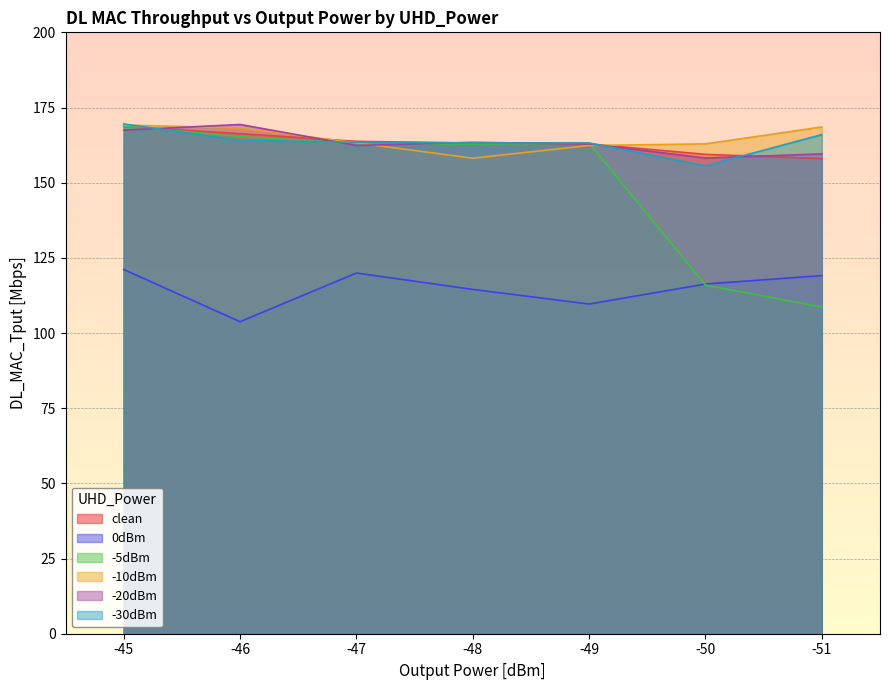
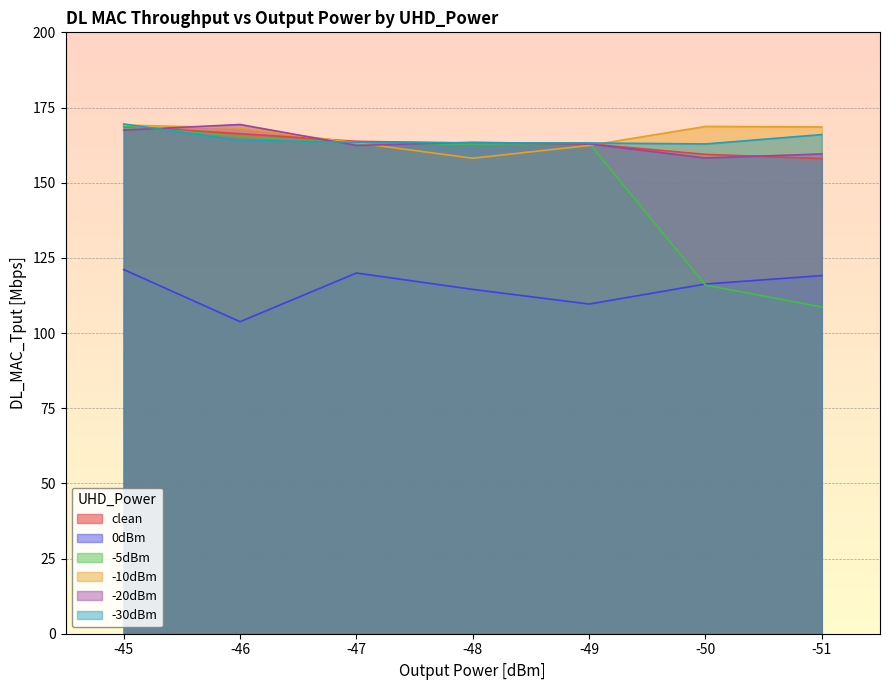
  {
    "clean": {
      "-46": 166,
      "-50": 159,
      "-51": 158
    },
    "0dBm": {
      "-45": 121,
      "-46": 104,
      "-47": 120,
      "-48": 115,
      "-49": 110,
      "-51": 119
    },
    "-5dBm": {
      "-46": 165,
      "-51": 109
    },
    "-10dBm": {
      "-46": 168,
      "-48": 158,
-     "-50": 163,
+     "-50": 169,
      "-51": 169
    },
    "-20dBm": {
      "-45": 167,
      "-46": 169,
      "-50": 158,
      "-51": 160
    },
    "-30dBm": {
      "-46": 164,
-     "-50": 156,
+     "-50": 163,
      "-51": 166
    }
  }
